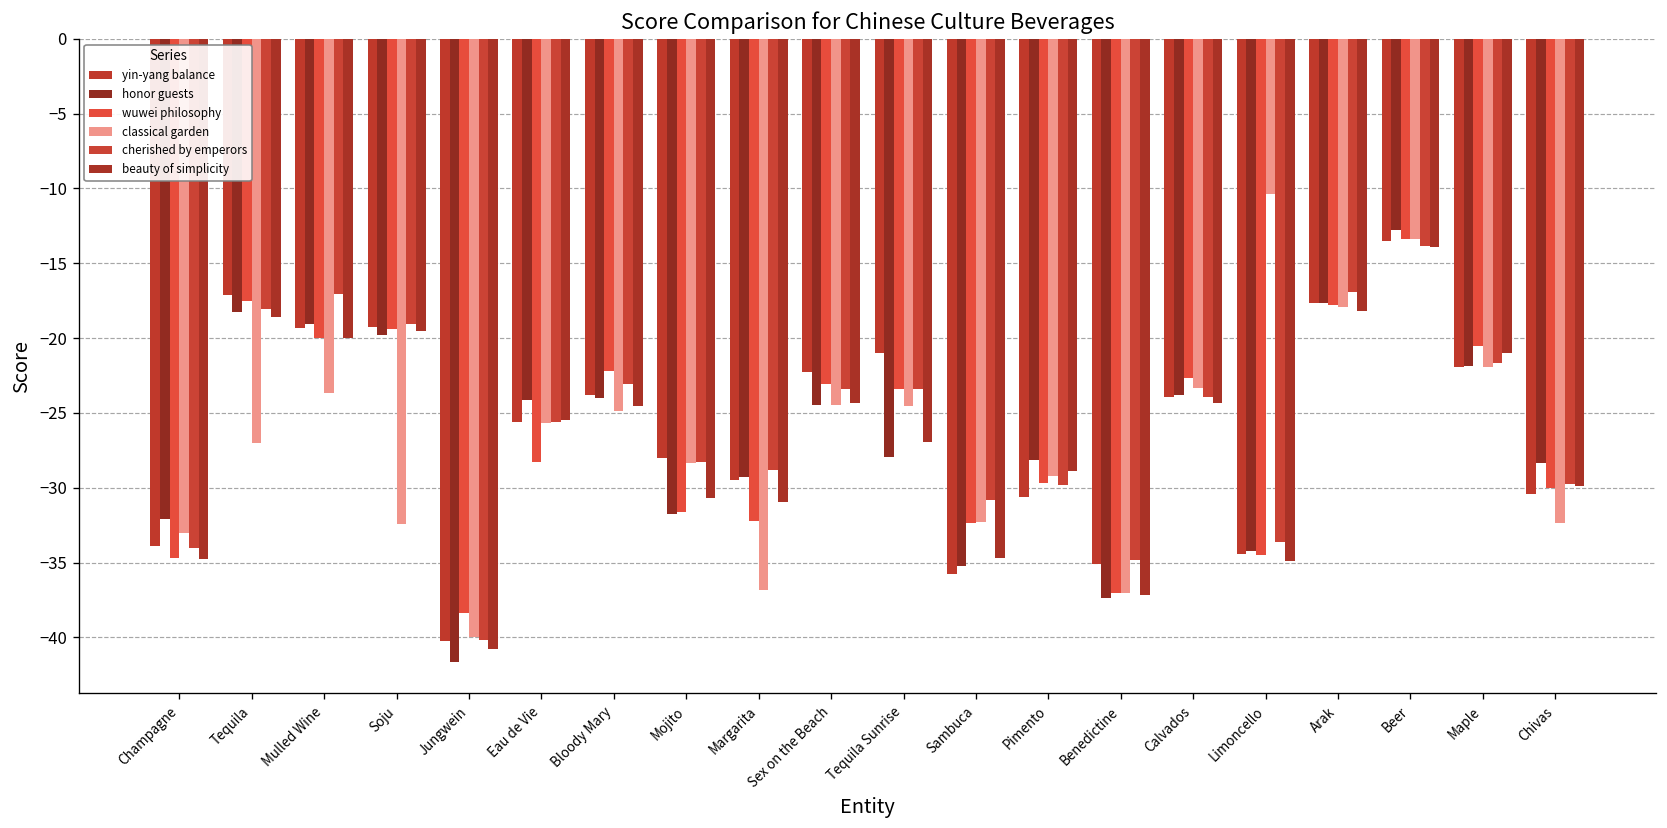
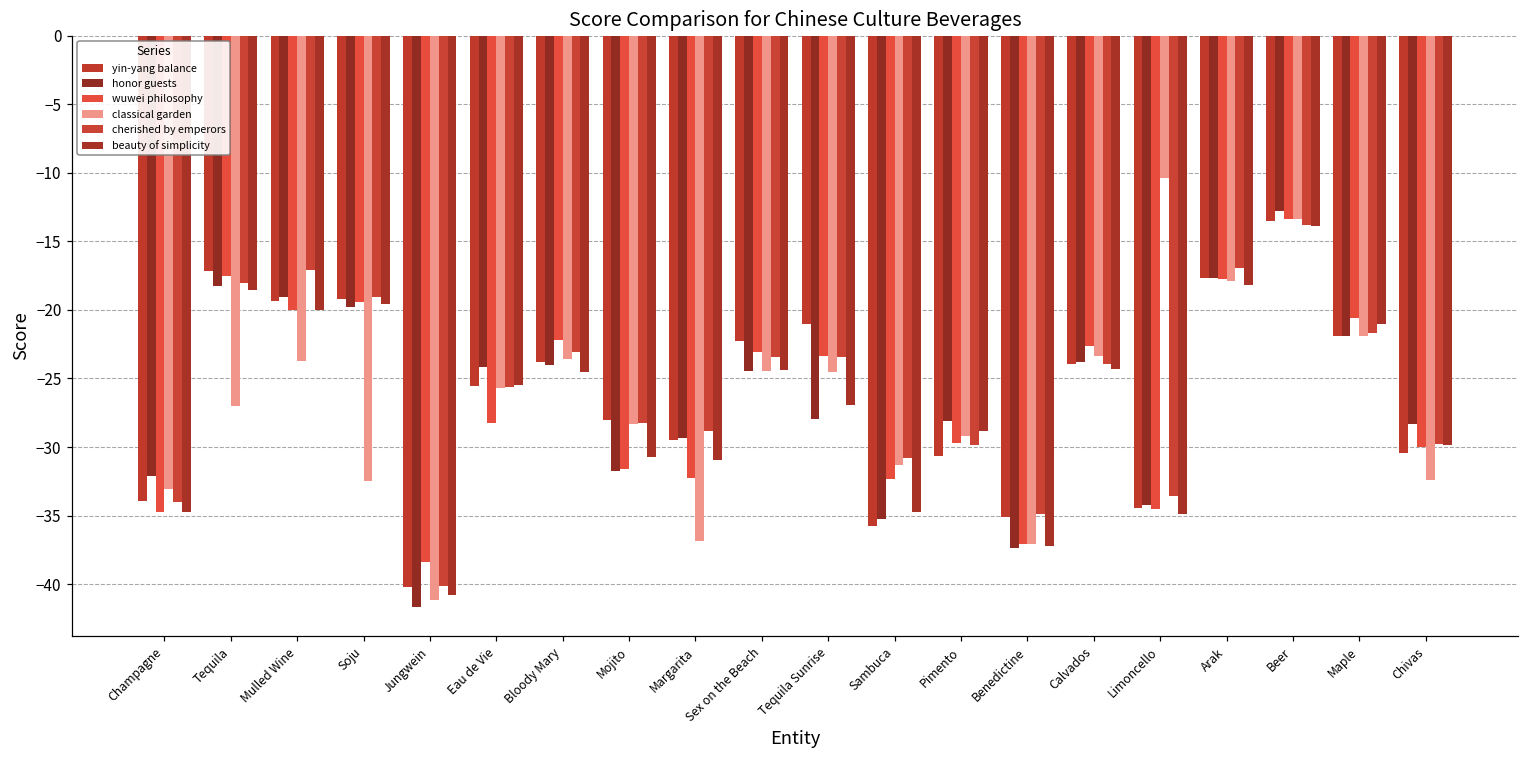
  {
    "classical garden": {
      "Champagne": -33.0,
      "Tequila": -27.0,
      "Mulled Wine": -23.7,
      "Soju": -32.4,
-     "Jungwein": -40.0,
+     "Jungwein": -41.2,
      "Eau de Vie": -25.7,
-     "Bloody Mary": -24.9,
+     "Bloody Mary": -23.6,
      "Mojito": -28.3,
      "Margarita": -36.8,
      "Sex on the Beach": -24.5,
      "Tequila Sunrise": -24.6,
-     "Sambuca": -32.3,
+     "Sambuca": -31.3,
      "Pimento": -29.2,
      "Benedictine": -37.0,
      "Calvados": -23.3,
      "Limoncello": -10.4,
      "Arak": -17.9,
      "Beer": -13.4,
      "Maple": -21.9,
      "Chivas": -32.4
    }
  }
